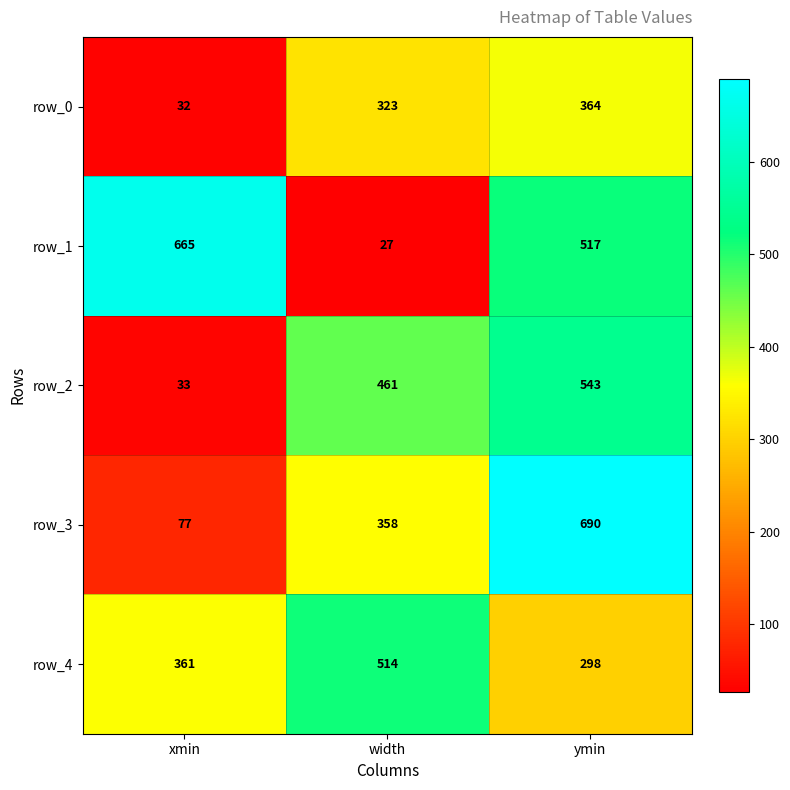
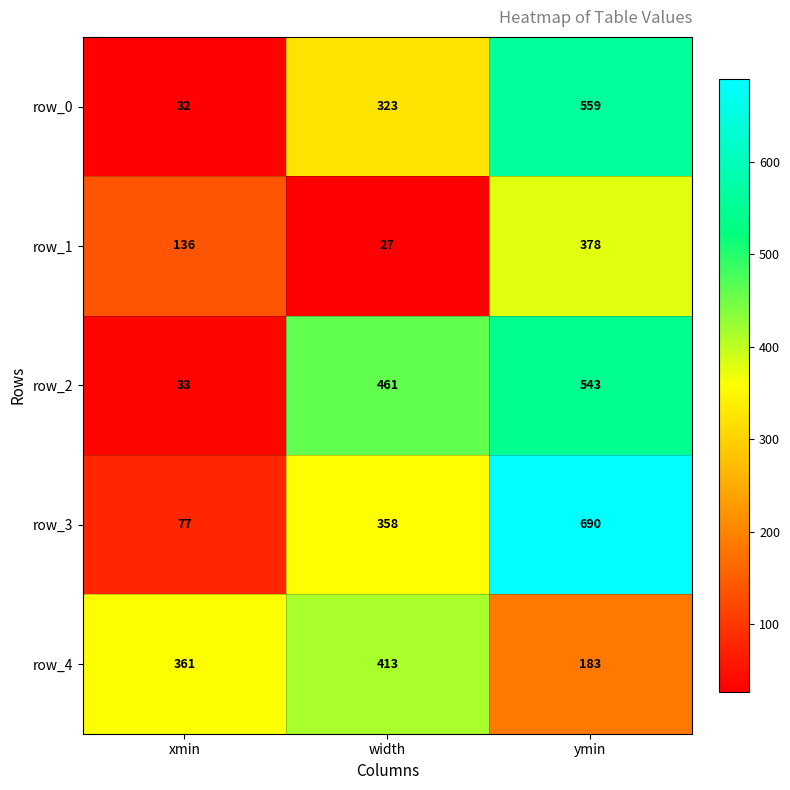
  {
    "row_0": {
      "xmin": 32,
      "width": 323,
-     "ymin": 364
+     "ymin": 559
    },
    "row_1": {
-     "xmin": 665,
+     "xmin": 136,
      "width": 27,
-     "ymin": 517
+     "ymin": 378
    },
    "row_2": {
      "xmin": 33,
      "width": 461,
      "ymin": 543
    },
    "row_3": {
      "xmin": 77,
      "width": 358,
      "ymin": 690
    },
    "row_4": {
      "xmin": 361,
-     "width": 514,
-     "ymin": 298
+     "width": 413,
+     "ymin": 183
    }
  }
